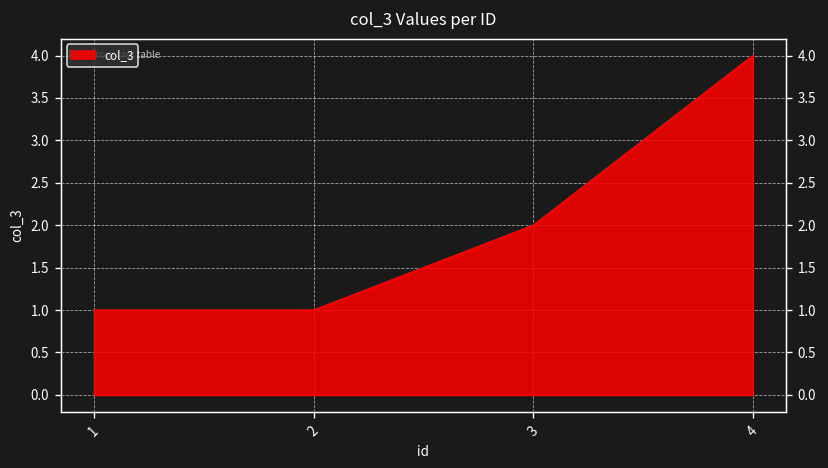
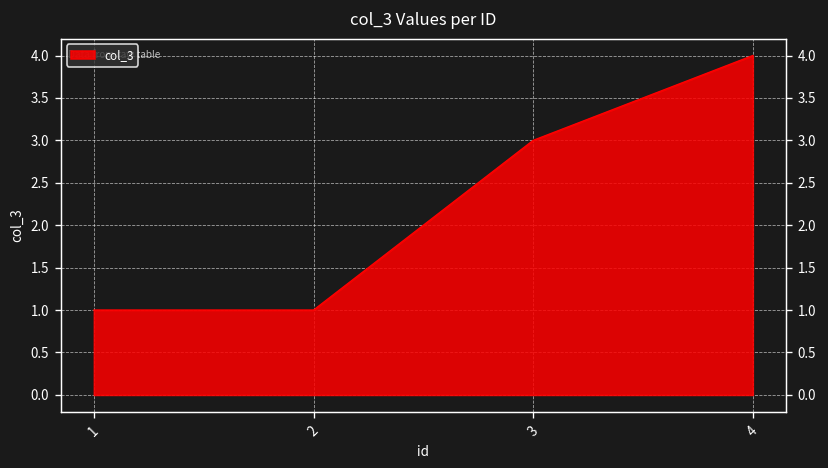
  {
    "1": 1,
    "2": 1,
-   "3": 2,
+   "3": 3,
    "4": 4
  }
